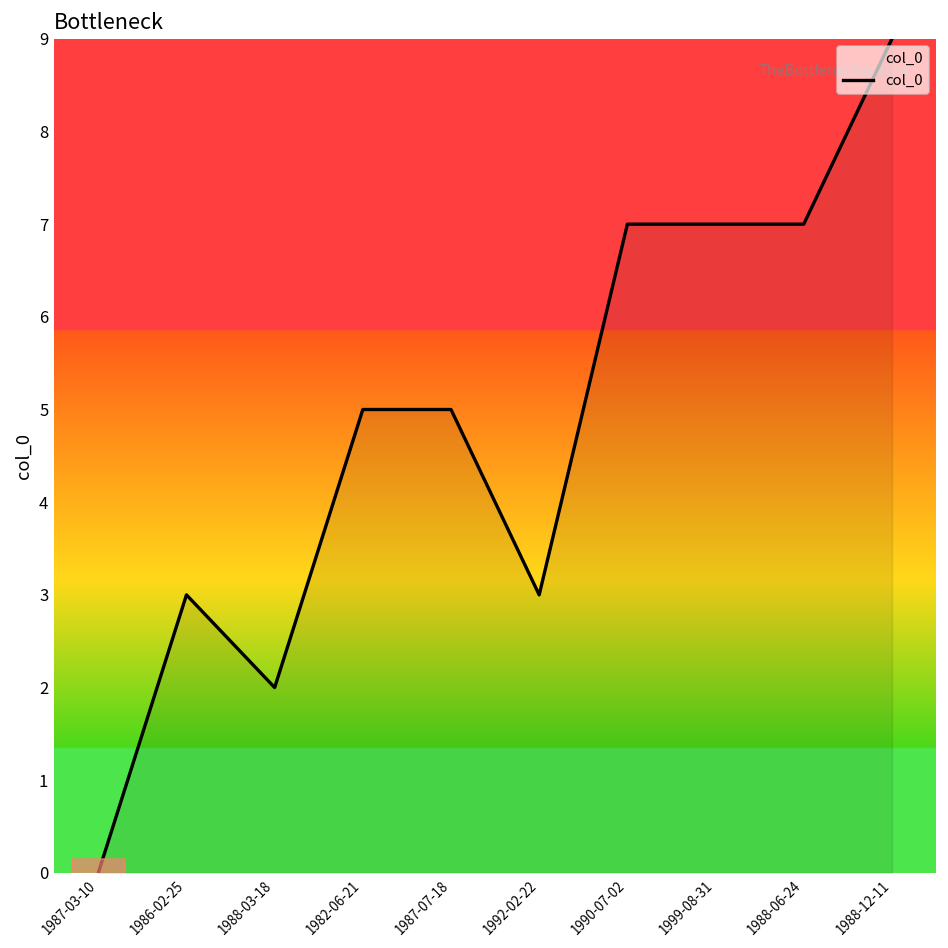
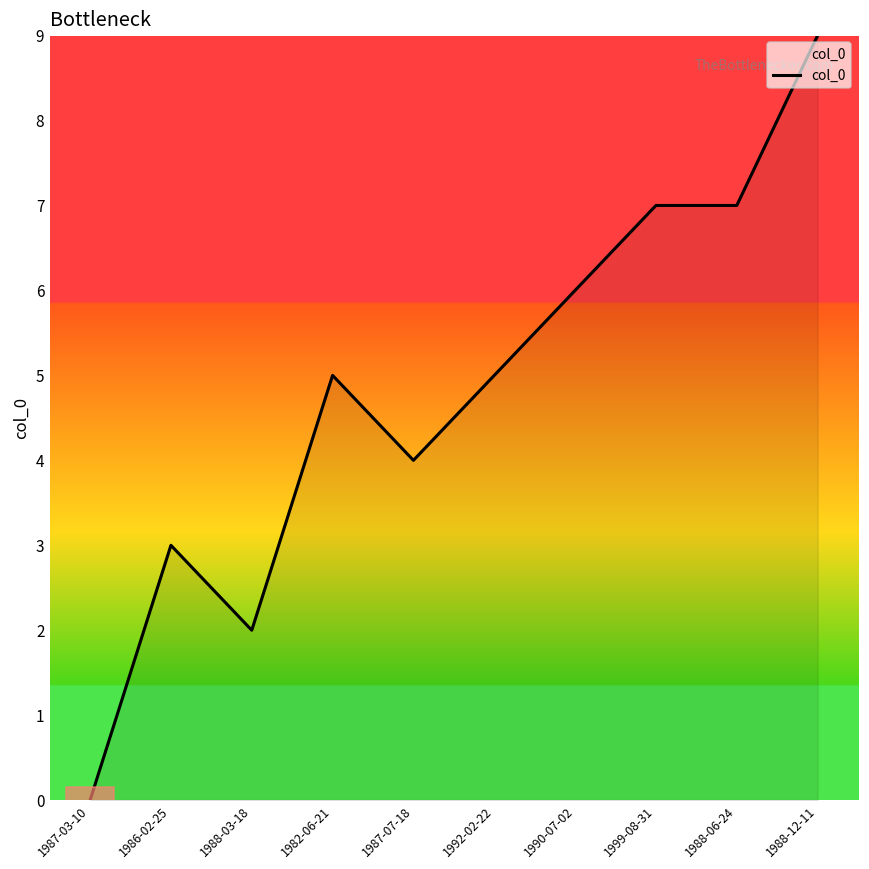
  {
    "1986-02-25": 3,
    "1988-03-18": 2,
    "1982-06-21": 5,
-   "1987-07-18": 5,
-   "1992-02-22": 3,
-   "1990-07-02": 7,
+   "1987-07-18": 4,
+   "1992-02-22": 5,
+   "1990-07-02": 6,
    "1999-08-31": 7,
    "1988-06-24": 7,
    "1988-12-11": 9
  }
